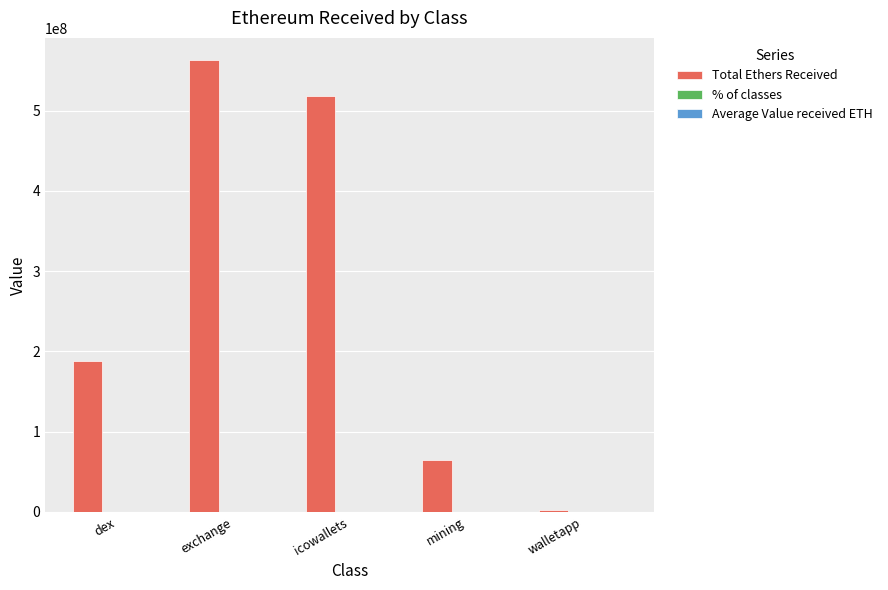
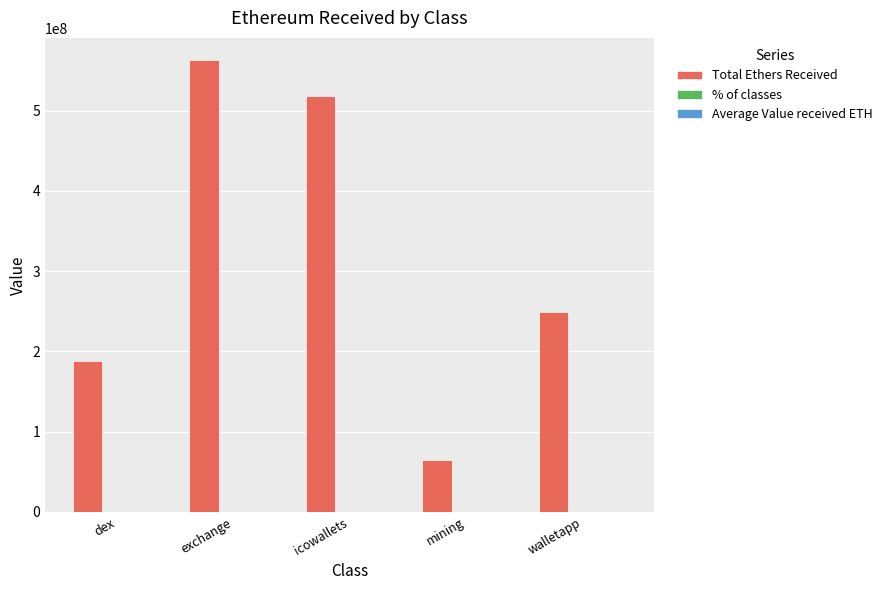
  {
    "Total Ethers Received": {
      "dex": 190000000,
      "exchange": 560000000,
      "icowallets": 520000000,
      "mining": 60000000,
-     "walletapp": 0
+     "walletapp": 250000000
    }
  }
